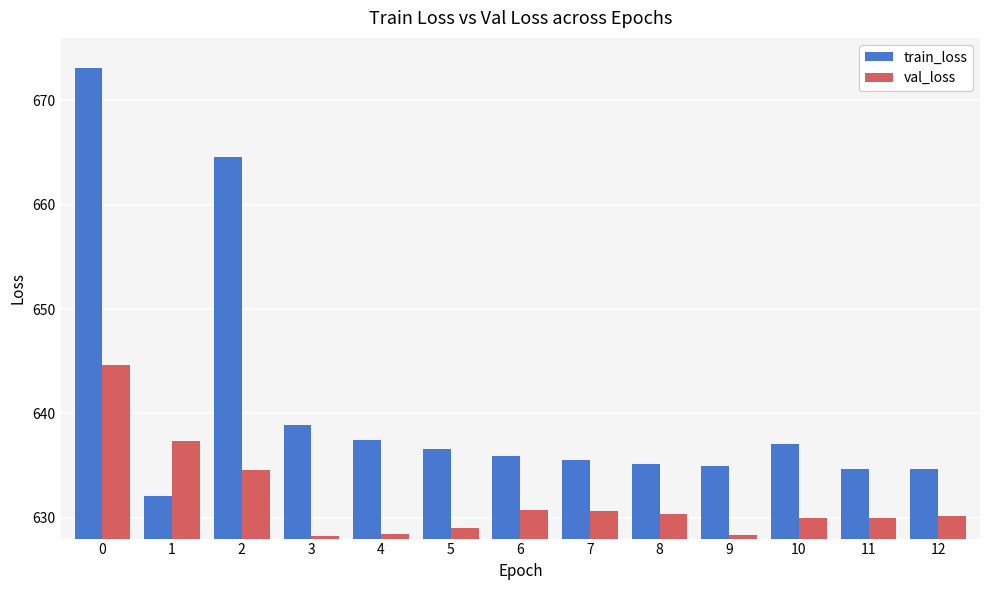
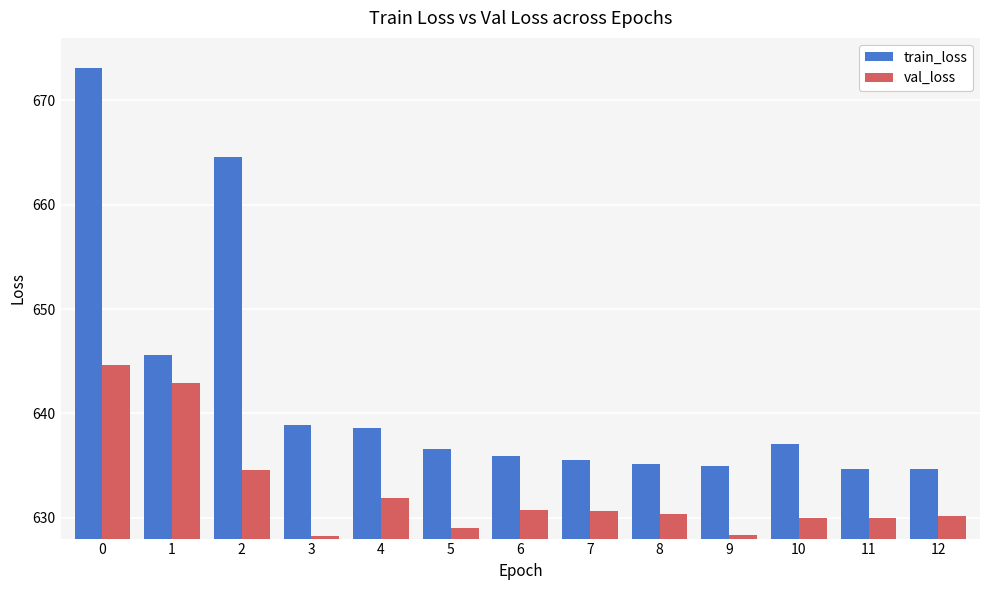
  {
    "train_loss": {
      "0": 673.1,
-     "1": 632.1,
+     "1": 645.6,
      "2": 664.6,
      "3": 638.9,
-     "4": 637.5,
+     "4": 638.6,
      "5": 636.6,
      "6": 635.9,
      "7": 635.5,
      "8": 635.2,
      "9": 634.9,
      "10": 637.1,
      "11": 634.7,
      "12": 634.6
    },
    "val_loss": {
      "0": 644.6,
-     "1": 637.4,
+     "1": 642.9,
      "2": 634.6,
      "3": 628.3,
-     "4": 628.4,
+     "4": 631.9,
      "5": 629.0,
      "6": 630.7,
      "7": 630.6,
      "8": 630.3,
      "9": 628.4,
      "10": 630.0,
      "11": 629.9,
      "12": 630.1
    }
  }
